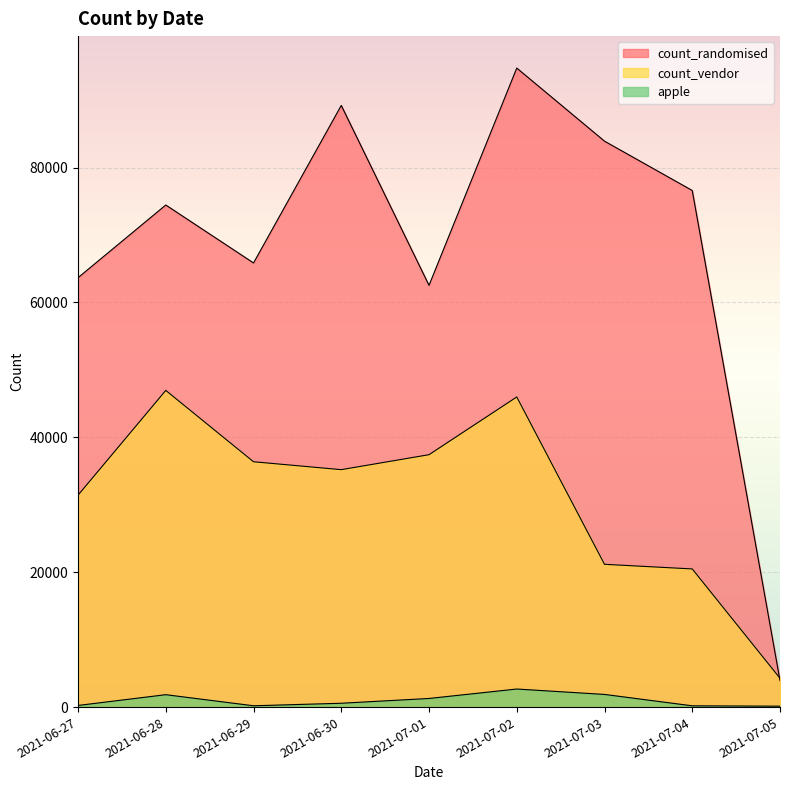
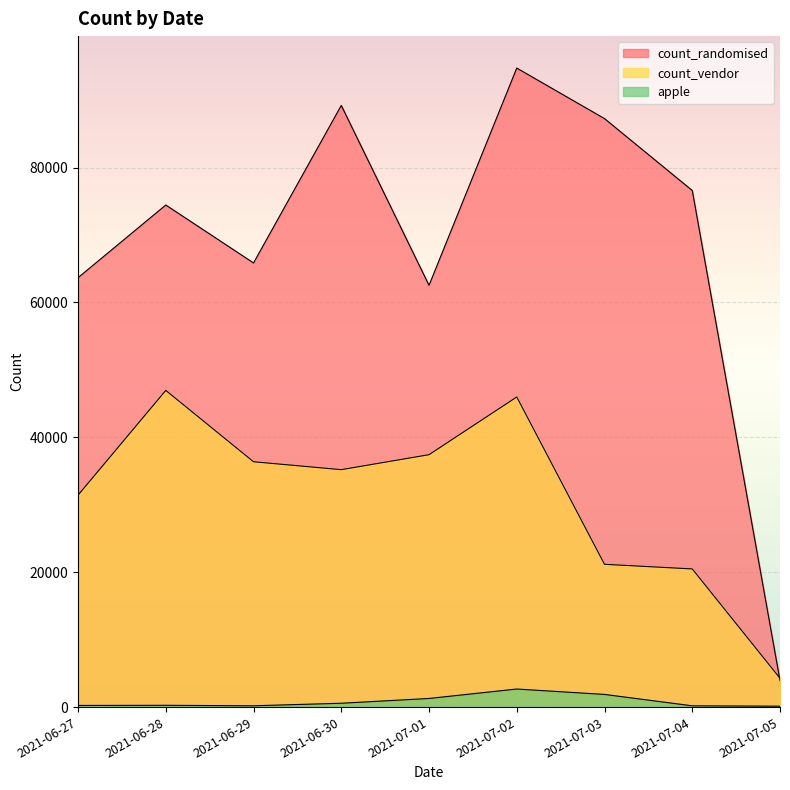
  {
    "count_randomised": {
      "2021-06-27": 64000,
      "2021-06-28": 74000,
      "2021-06-29": 66000,
      "2021-06-30": 89000,
      "2021-07-01": 63000,
      "2021-07-02": 95000,
-     "2021-07-03": 84000,
+     "2021-07-03": 87000,
      "2021-07-04": 77000
    },
    "count_vendor": {
      "2021-06-27": 31000,
      "2021-06-28": 47000,
      "2021-06-29": 36000,
      "2021-06-30": 35000,
      "2021-07-01": 37000,
      "2021-07-02": 46000,
      "2021-07-03": 21000,
      "2021-07-04": 20000
    },
    "apple": {
      "2021-06-27": 0,
-     "2021-06-28": 2000,
+     "2021-06-28": 0,
      "2021-06-29": 0,
      "2021-06-30": 1000,
      "2021-07-01": 1000,
      "2021-07-02": 3000,
      "2021-07-03": 2000,
      "2021-07-04": 0,
      "2021-07-05": 0
    }
  }
